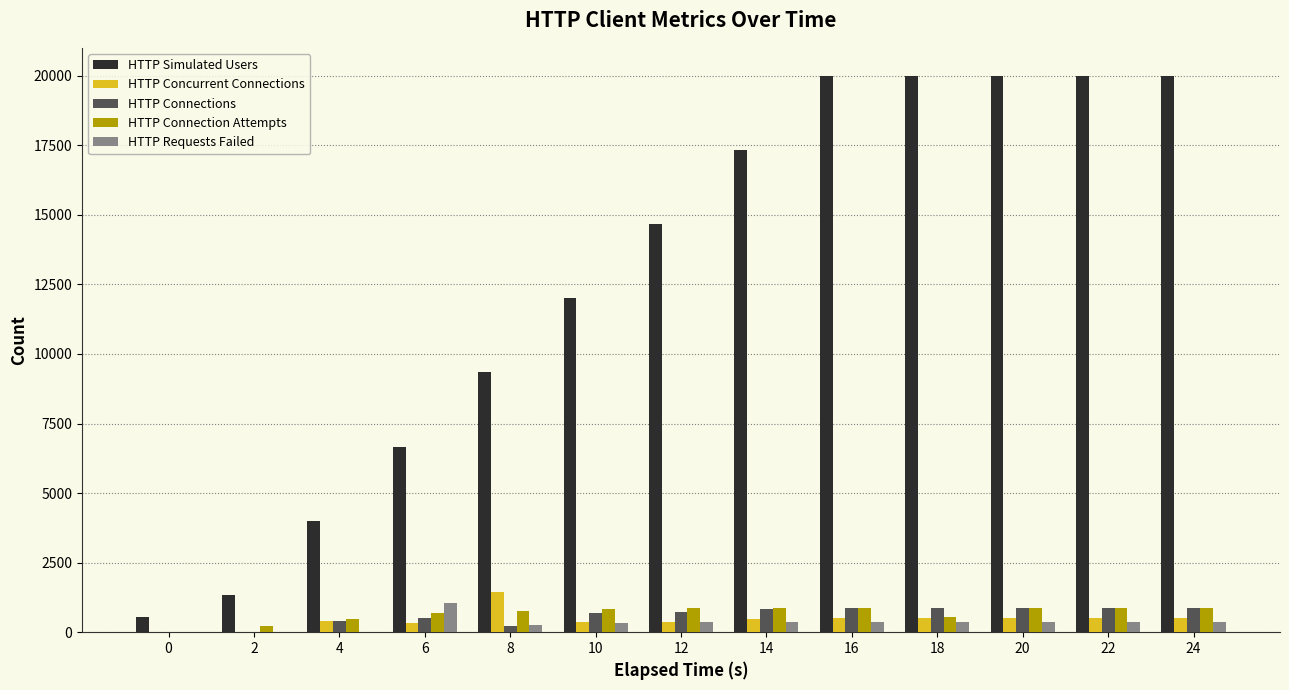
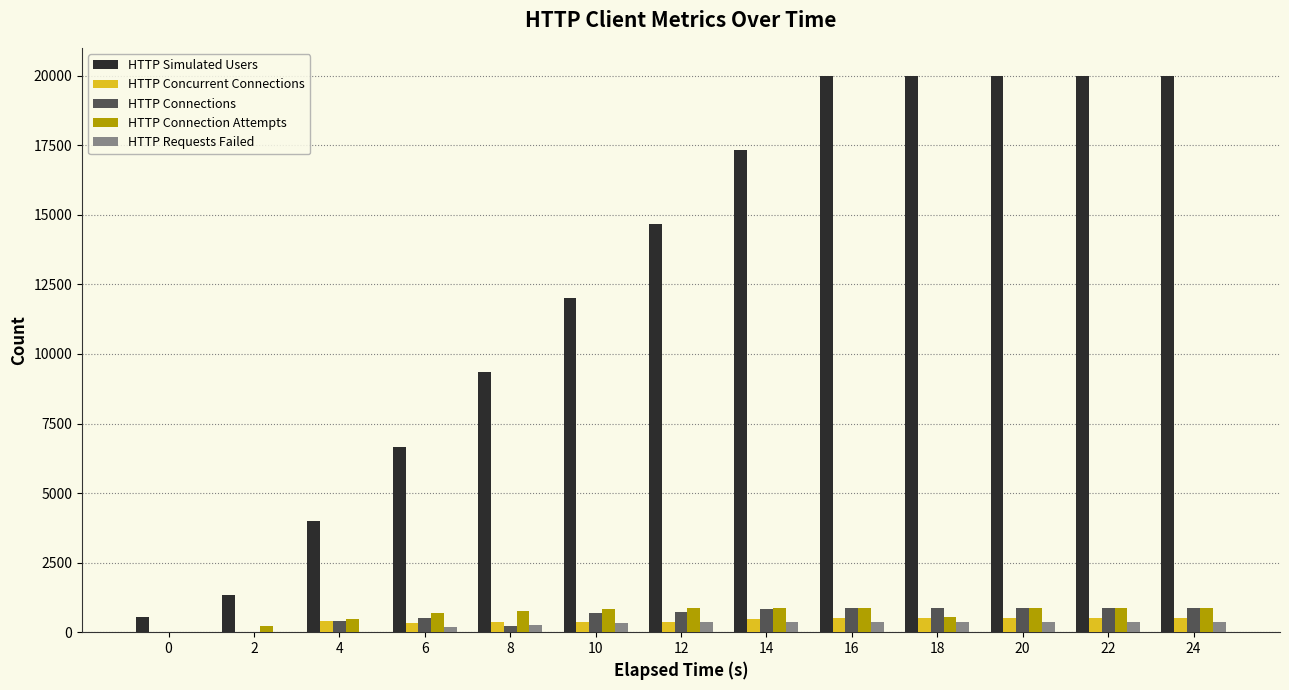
  {
    "HTTP Simulated Users": {
      "0": 600,
      "2": 1300,
      "4": 4000,
      "6": 6700,
      "8": 9300,
      "10": 12000,
      "12": 14700,
      "14": 17300,
      "16": 20000,
      "18": 20000,
      "20": 20000,
      "22": 20000,
      "24": 20000
    },
    "HTTP Concurrent Connections": {
      "0": 0,
      "2": 0,
      "4": 400,
      "6": 300,
-     "8": 1400,
+     "8": 300,
      "10": 400,
      "12": 400,
      "14": 500,
      "16": 500,
      "18": 500,
      "20": 500,
      "22": 500,
      "24": 500
    },
    "HTTP Connections": {
      "0": 0,
      "2": 0,
      "4": 400,
      "6": 500,
      "8": 200,
      "10": 700,
      "12": 700,
      "14": 800,
      "16": 900,
      "18": 900,
      "20": 900,
      "22": 900,
      "24": 900
    },
    "HTTP Connection Attempts": {
      "0": 0,
      "2": 200,
      "4": 500,
      "6": 700,
      "8": 800,
      "10": 800,
      "12": 900,
      "14": 900,
      "16": 900,
      "18": 500,
      "20": 900,
      "22": 900,
      "24": 900
    },
    "HTTP Requests Failed": {
      "0": 0,
      "2": 0,
      "4": 0,
-     "6": 1100,
+     "6": 200,
      "8": 200,
      "10": 300,
      "12": 400,
      "14": 400,
      "16": 400,
      "18": 400,
      "20": 400,
      "22": 400,
      "24": 400
    }
  }
